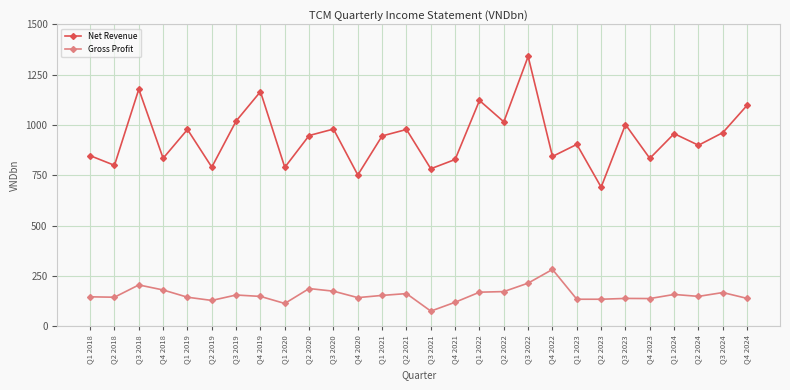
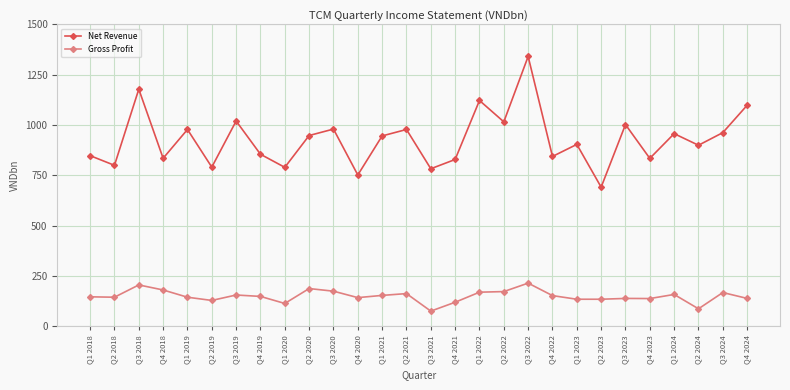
  {
    "Net Revenue": {
      "Q1 2018": 850,
      "Q2 2018": 800,
      "Q3 2018": 1180,
      "Q4 2018": 840,
      "Q1 2019": 980,
      "Q2 2019": 790,
      "Q3 2019": 1020,
-     "Q4 2019": 1170,
+     "Q4 2019": 860,
      "Q1 2020": 790,
      "Q2 2020": 950,
      "Q3 2020": 980,
      "Q4 2020": 750,
      "Q1 2021": 950,
      "Q2 2021": 980,
      "Q3 2021": 780,
      "Q4 2021": 830,
      "Q1 2022": 1120,
      "Q2 2022": 1020,
      "Q3 2022": 1340,
      "Q4 2022": 840,
      "Q1 2023": 900,
      "Q2 2023": 690,
      "Q3 2023": 1000,
      "Q4 2023": 830,
      "Q1 2024": 960,
      "Q2 2024": 900,
      "Q3 2024": 960,
      "Q4 2024": 1100
    },
    "Gross Profit": {
      "Q1 2018": 150,
      "Q2 2018": 150,
      "Q3 2018": 210,
      "Q4 2018": 180,
      "Q1 2019": 150,
      "Q2 2019": 130,
      "Q3 2019": 160,
      "Q4 2019": 150,
      "Q1 2020": 110,
      "Q2 2020": 190,
      "Q3 2020": 180,
      "Q4 2020": 140,
      "Q1 2021": 150,
      "Q2 2021": 160,
      "Q3 2021": 80,
      "Q4 2021": 120,
      "Q1 2022": 170,
      "Q2 2022": 170,
      "Q3 2022": 220,
-     "Q4 2022": 280,
+     "Q4 2022": 150,
      "Q1 2023": 140,
      "Q2 2023": 140,
      "Q3 2023": 140,
      "Q4 2023": 140,
      "Q1 2024": 160,
-     "Q2 2024": 150,
+     "Q2 2024": 90,
      "Q3 2024": 170,
      "Q4 2024": 140
    }
  }
